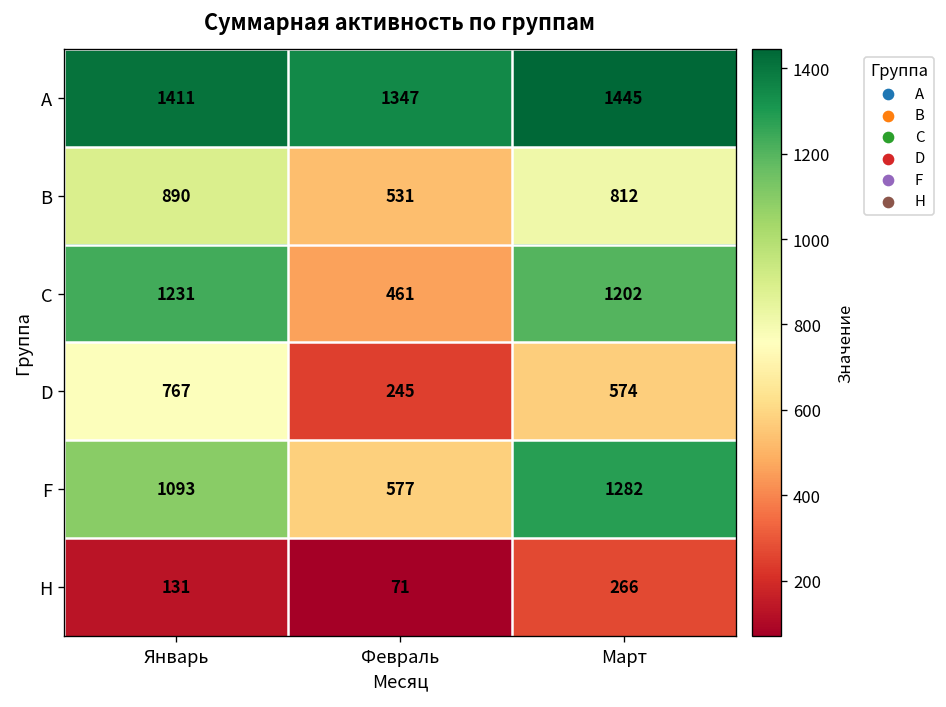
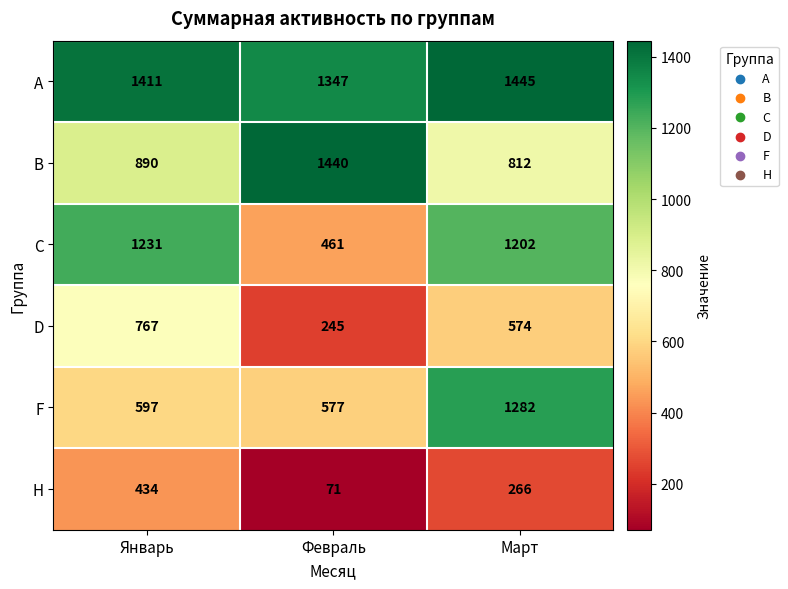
  {
    "A": {
      "Январь": 1411,
      "Февраль": 1347,
      "Март": 1445
    },
    "B": {
      "Январь": 890,
-     "Февраль": 531,
+     "Февраль": 1440,
      "Март": 812
    },
    "C": {
      "Январь": 1231,
      "Февраль": 461,
      "Март": 1202
    },
    "D": {
      "Январь": 767,
      "Февраль": 245,
      "Март": 574
    },
    "F": {
-     "Январь": 1093,
+     "Январь": 597,
      "Февраль": 577,
      "Март": 1282
    },
    "H": {
-     "Январь": 131,
+     "Январь": 434,
      "Февраль": 71,
      "Март": 266
    }
  }
